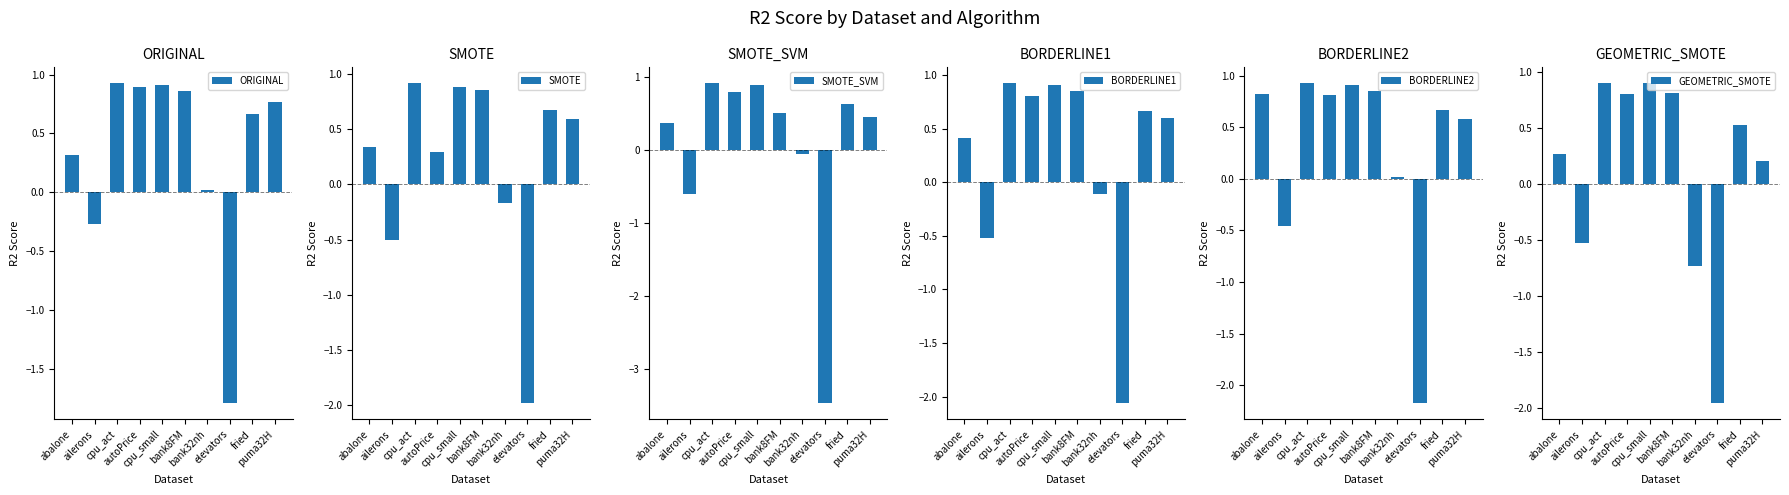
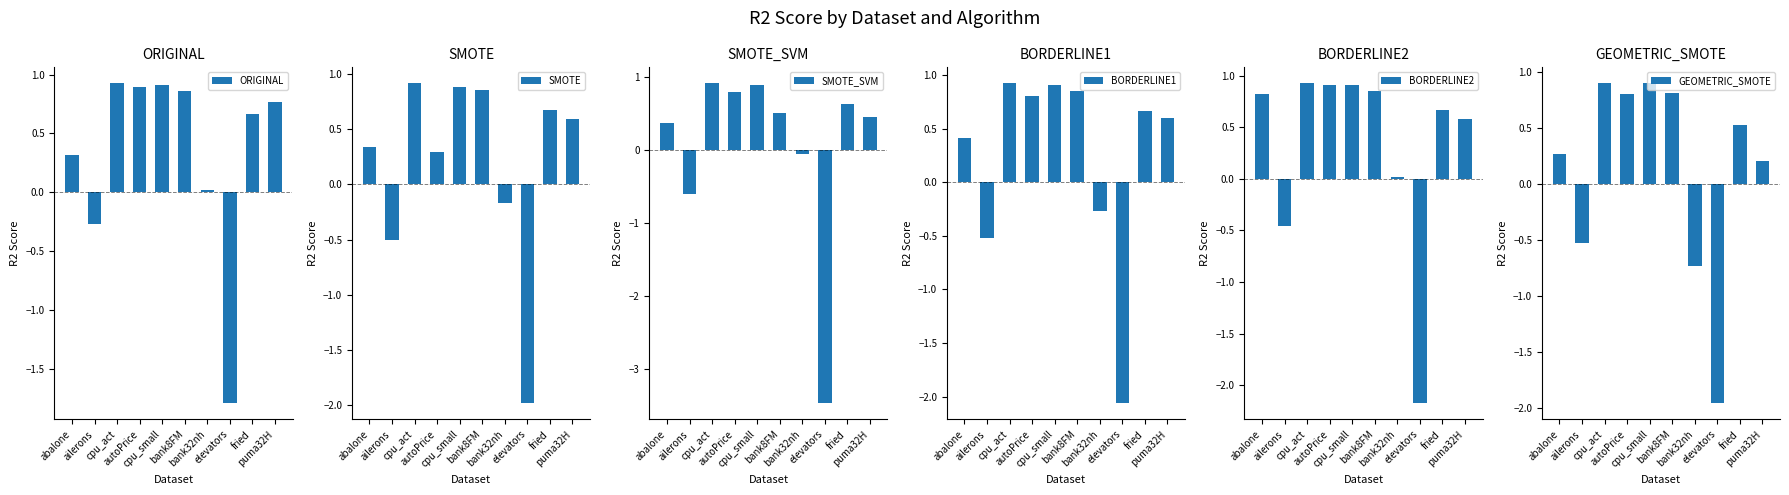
  {
    "ORIGINAL": {
      "abalone": 0.32,
      "ailerons": -0.27,
      "cpu_act": 0.93,
      "autoPrice": 0.90,
      "cpu_small": 0.91,
      "bank8FM": 0.86,
      "elevators": -1.80,
      "fried": 0.66,
      "puma32H": 0.77
    },
    "SMOTE": {
      "abalone": 0.34,
      "ailerons": -0.50,
      "cpu_act": 0.92,
      "autoPrice": 0.29,
      "cpu_small": 0.88,
      "bank8FM": 0.85,
      "bank32nh": -0.17,
      "elevators": -1.99,
      "fried": 0.68,
      "puma32H": 0.60
    },
    "SMOTE_SVM": {
      "abalone": 0.4,
      "ailerons": -0.6,
      "cpu_act": 0.9,
      "autoPrice": 0.8,
      "cpu_small": 0.9,
      "bank8FM": 0.5,
      "bank32nh": -0.1,
      "elevators": -3.5,
      "fried": 0.6,
      "puma32H": 0.5
    },
    "BORDERLINE1": {
      "abalone": 0.41,
      "ailerons": -0.52,
      "cpu_act": 0.92,
      "autoPrice": 0.81,
      "cpu_small": 0.91,
      "bank8FM": 0.85,
-     "bank32nh": -0.11,
+     "bank32nh": -0.26,
      "elevators": -2.06,
      "fried": 0.67,
      "puma32H": 0.61
    },
    "BORDERLINE2": {
      "abalone": 0.83,
      "ailerons": -0.46,
      "cpu_act": 0.93,
-     "autoPrice": 0.82,
+     "autoPrice": 0.91,
      "cpu_small": 0.91,
      "bank8FM": 0.85,
      "elevators": -2.18,
      "fried": 0.66,
      "puma32H": 0.58
    },
    "GEOMETRIC_SMOTE": {
      "abalone": 0.27,
      "ailerons": -0.53,
      "cpu_act": 0.90,
      "autoPrice": 0.80,
      "bank8FM": 0.81,
      "bank32nh": -0.73,
      "elevators": -1.96,
      "fried": 0.52,
      "puma32H": 0.20
    }
  }
